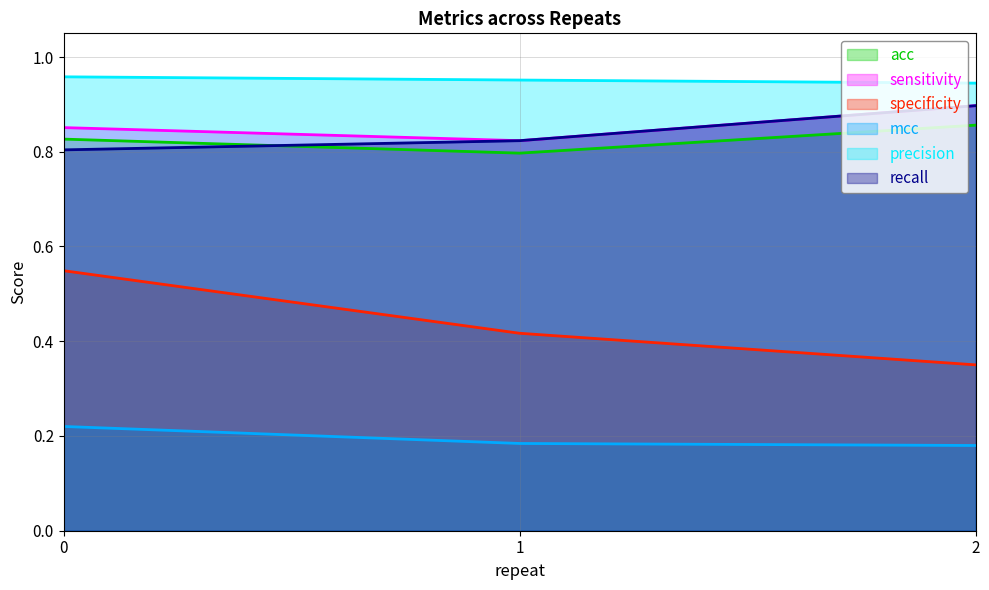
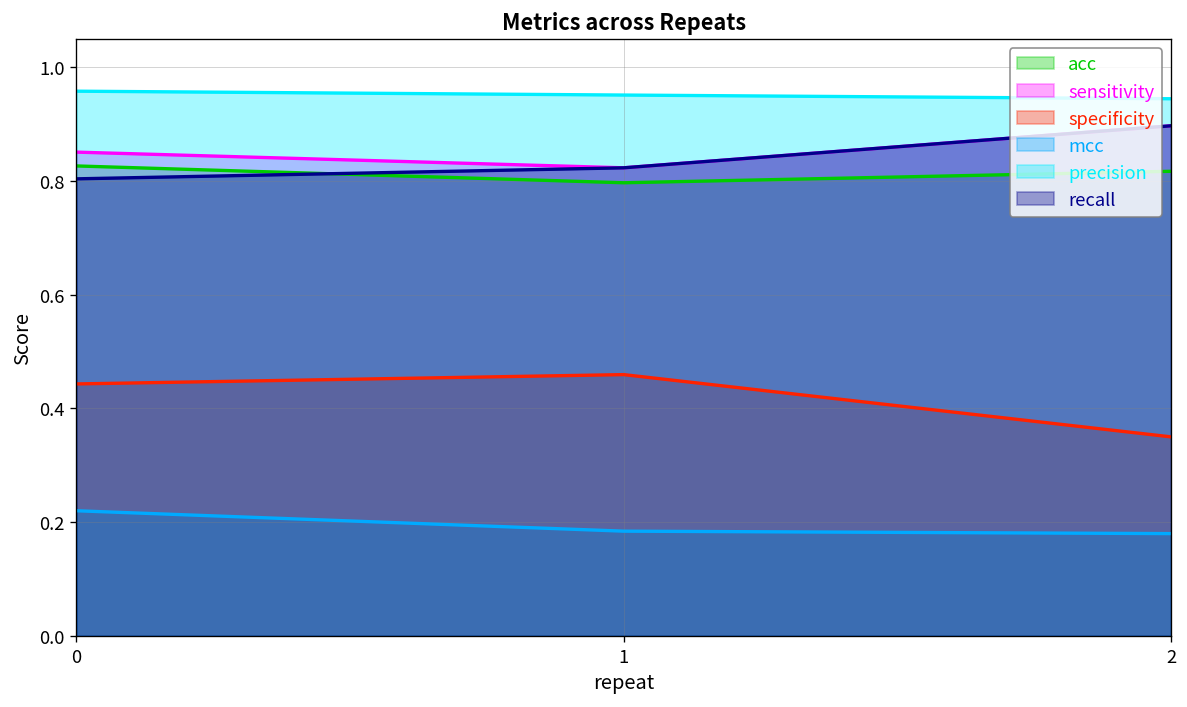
  {
    "acc": {
      "0": 0.83,
      "1": 0.80,
-     "2": 0.86
+     "2": 0.82
    },
    "sensitivity": {
      "0": 0.85
    },
    "specificity": {
-     "0": 0.55,
-     "1": 0.42,
+     "0": 0.44,
+     "1": 0.46,
      "2": 0.35
    },
    "recall": {
      "0": 0.80
    }
  }
